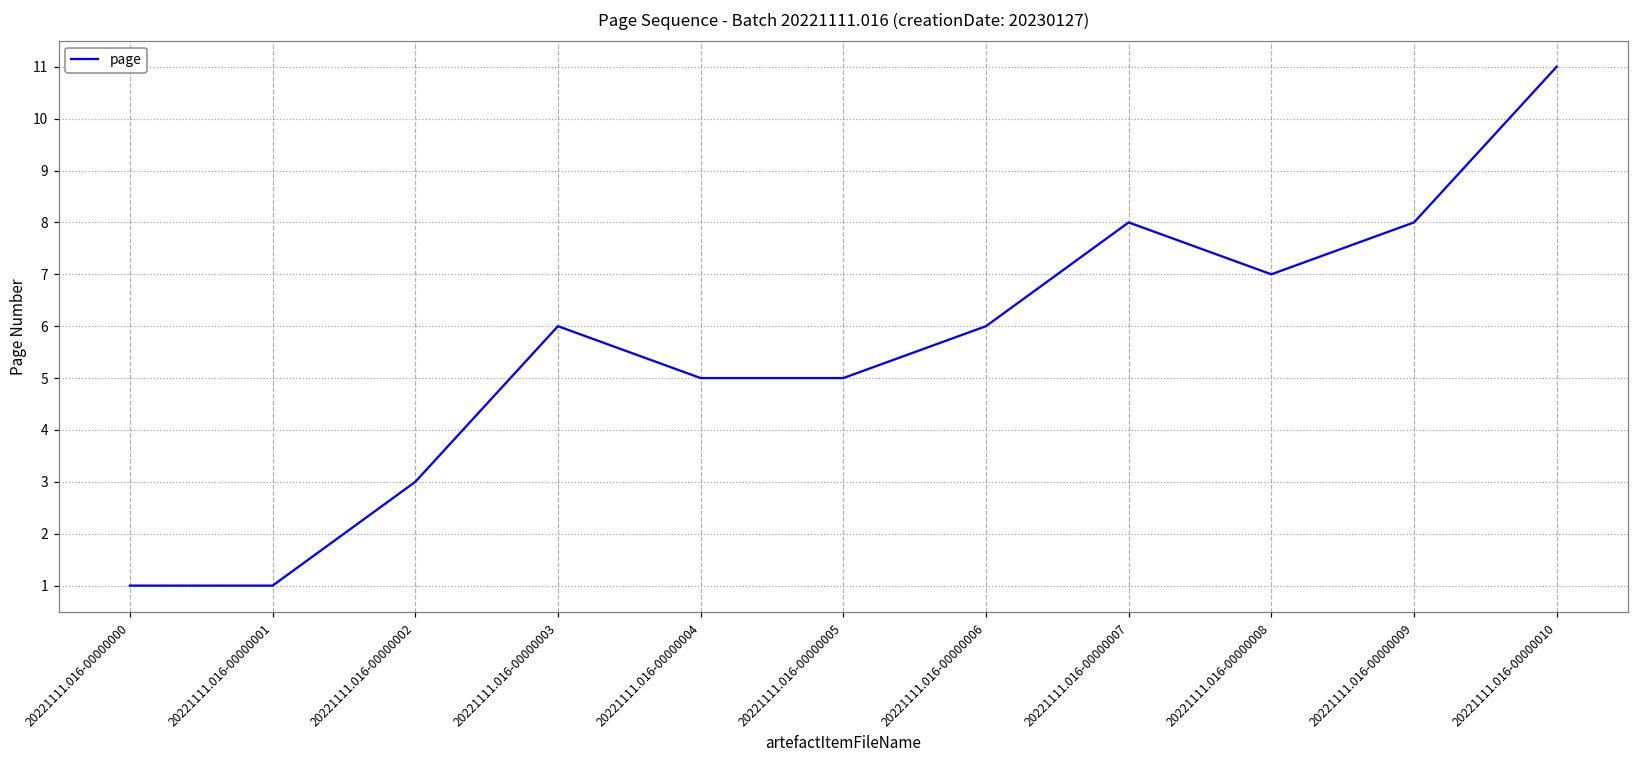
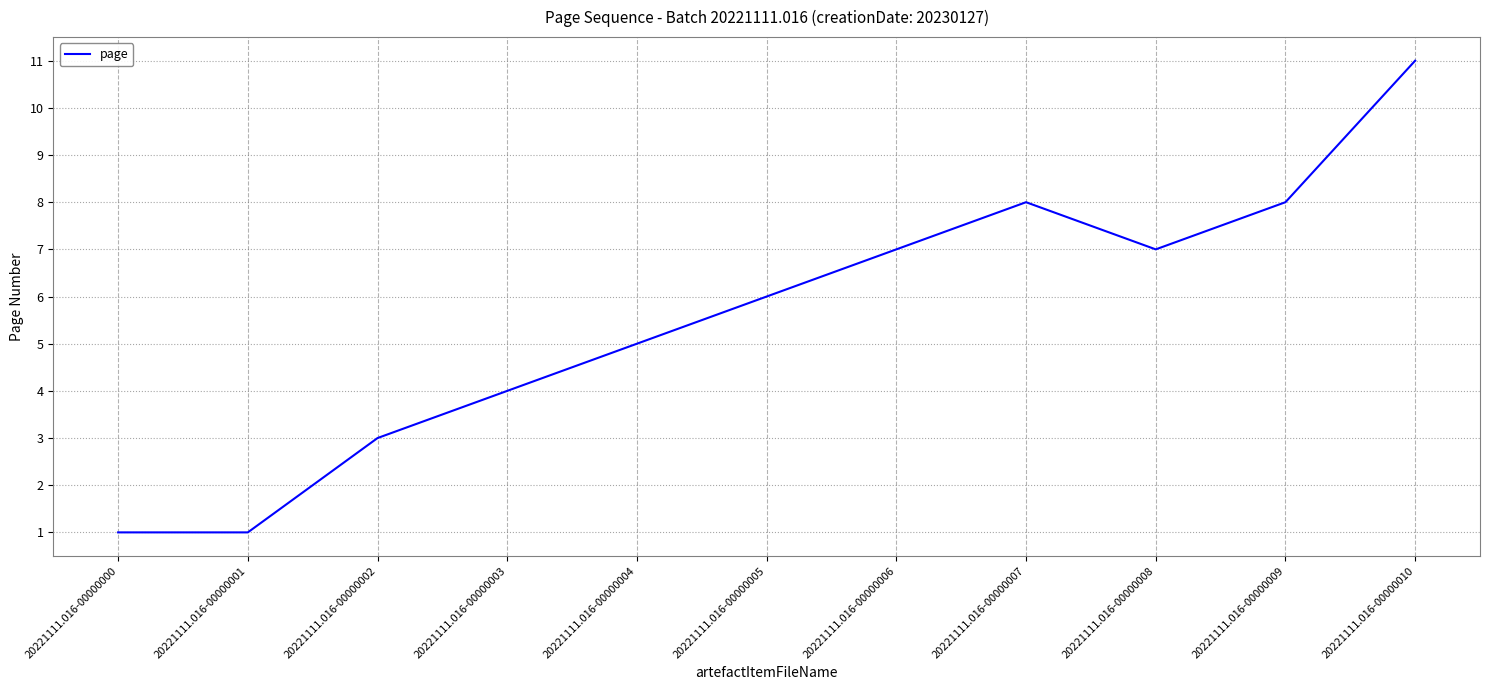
  {
    "20221111.016-00000000": 1,
    "20221111.016-00000001": 1,
    "20221111.016-00000002": 3,
-   "20221111.016-00000003": 6,
+   "20221111.016-00000003": 4,
    "20221111.016-00000004": 5,
-   "20221111.016-00000005": 5,
-   "20221111.016-00000006": 6,
+   "20221111.016-00000005": 6,
+   "20221111.016-00000006": 7,
    "20221111.016-00000007": 8,
    "20221111.016-00000008": 7,
    "20221111.016-00000009": 8,
    "20221111.016-00000010": 11
  }
